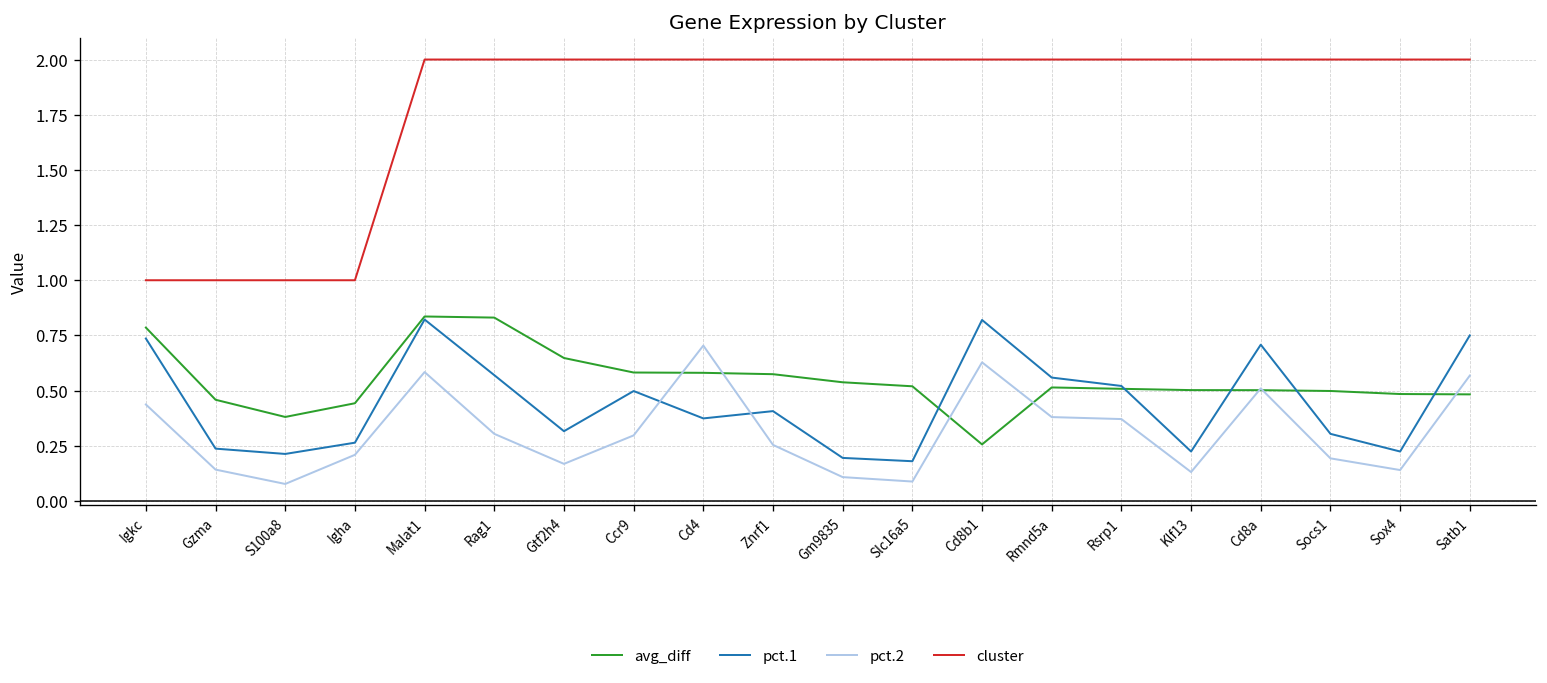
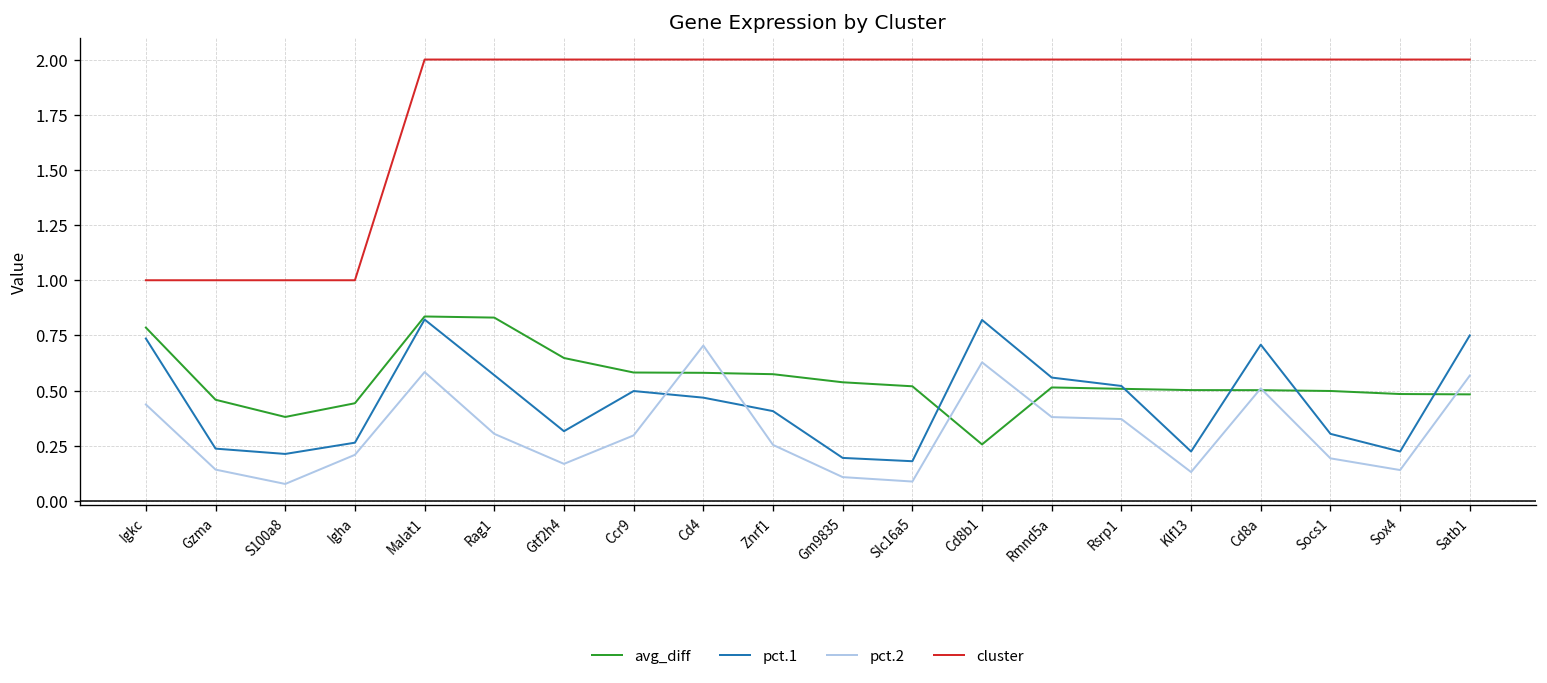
  {
    "avg_diff": {
      "Igkc": 0.79,
      "Gzma": 0.46,
      "S100a8": 0.38,
      "Igha": 0.44,
      "Malat1": 0.84,
      "Rag1": 0.83,
      "Gtf2h4": 0.65,
      "Ccr9": 0.58,
      "Cd4": 0.58,
      "Znrf1": 0.57,
      "Gm9835": 0.54,
      "Slc16a5": 0.52,
      "Cd8b1": 0.26,
      "Rmnd5a": 0.51,
      "Klf13": 0.50,
      "Socs1": 0.50,
      "Sox4": 0.48,
      "Satb1": 0.48
    },
    "pct.1": {
      "Igkc": 0.74,
      "Gzma": 0.24,
      "S100a8": 0.21,
      "Igha": 0.26,
      "Malat1": 0.82,
      "Rag1": 0.57,
      "Gtf2h4": 0.32,
      "Ccr9": 0.50,
-     "Cd4": 0.37,
+     "Cd4": 0.47,
      "Znrf1": 0.41,
      "Gm9835": 0.20,
      "Slc16a5": 0.18,
      "Cd8b1": 0.82,
      "Rmnd5a": 0.56,
      "Klf13": 0.22,
      "Cd8a": 0.71,
      "Socs1": 0.30,
      "Sox4": 0.22,
      "Satb1": 0.75
    },
    "pct.2": {
      "Igkc": 0.44,
      "Gzma": 0.14,
      "S100a8": 0.08,
      "Igha": 0.21,
      "Malat1": 0.58,
      "Rag1": 0.30,
      "Gtf2h4": 0.17,
      "Ccr9": 0.30,
      "Cd4": 0.70,
      "Znrf1": 0.25,
      "Gm9835": 0.11,
      "Slc16a5": 0.09,
      "Cd8b1": 0.63,
      "Rmnd5a": 0.38,
      "Rsrp1": 0.37,
      "Klf13": 0.13,
      "Socs1": 0.19,
      "Sox4": 0.14,
      "Satb1": 0.57
    },
    "cluster": {
      "Igkc": 1.00,
      "Gzma": 1.00,
      "S100a8": 1.00,
      "Igha": 1.00,
      "Malat1": 2.00,
      "Rag1": 2.00,
      "Gtf2h4": 2.00,
      "Ccr9": 2.00,
      "Cd4": 2.00,
      "Znrf1": 2.00,
      "Gm9835": 2.00,
      "Slc16a5": 2.00,
      "Cd8b1": 2.00,
      "Rmnd5a": 2.00,
      "Rsrp1": 2.00,
      "Klf13": 2.00,
      "Cd8a": 2.00,
      "Socs1": 2.00,
      "Sox4": 2.00,
      "Satb1": 2.00
    }
  }
